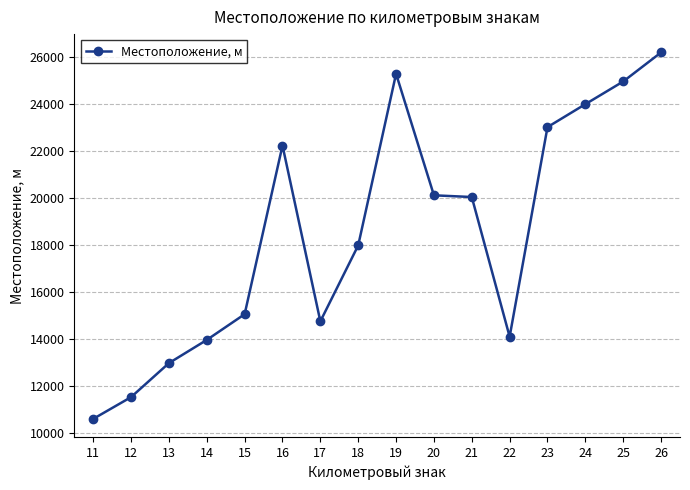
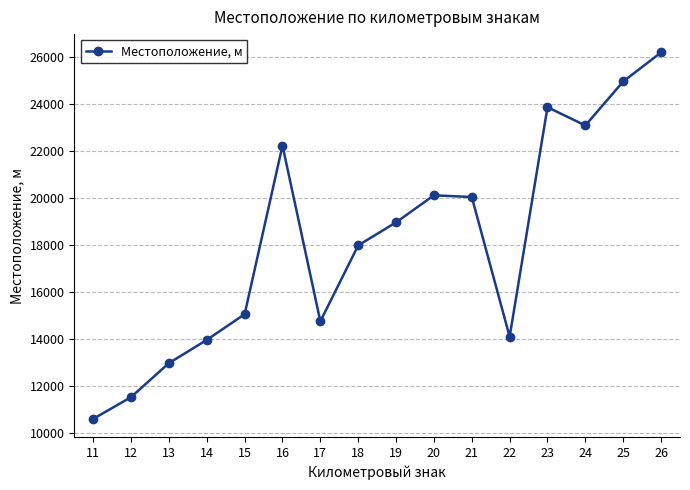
  {
    "11": 10600,
    "12": 11500,
    "13": 13000,
    "14": 14000,
    "15": 15000,
    "16": 22200,
    "17": 14700,
    "18": 18000,
-   "19": 25300,
+   "19": 19000,
    "20": 20100,
    "21": 20000,
    "22": 14100,
-   "23": 23000,
-   "24": 24000,
+   "23": 23800,
+   "24": 23100,
    "25": 24900,
    "26": 26200
  }
